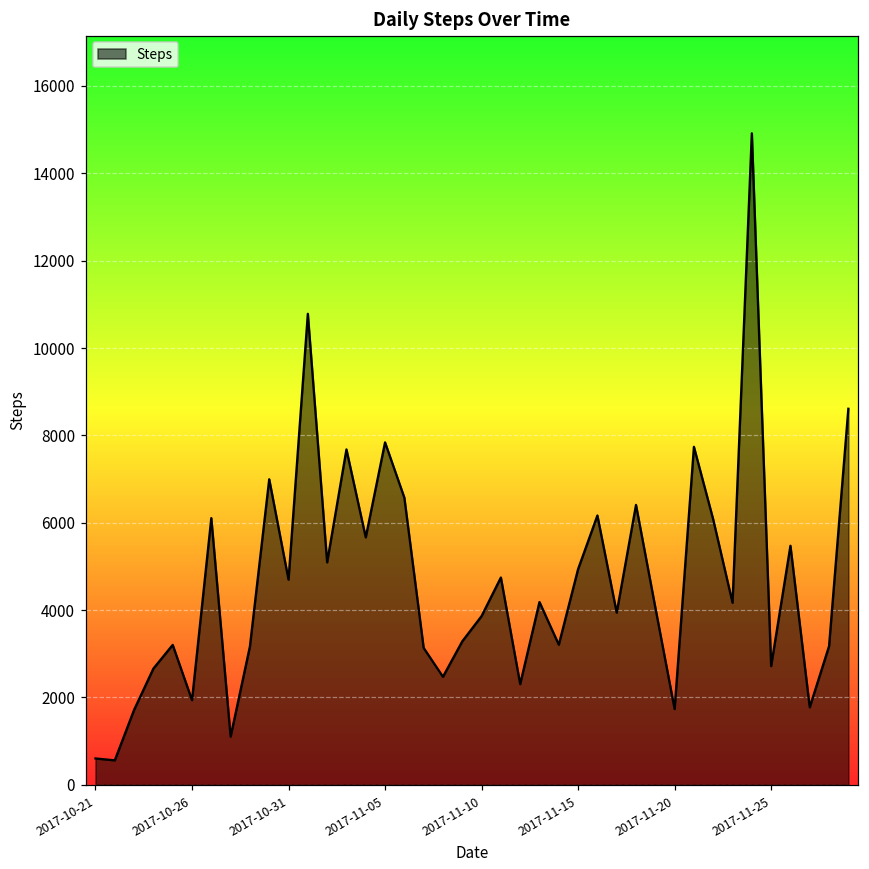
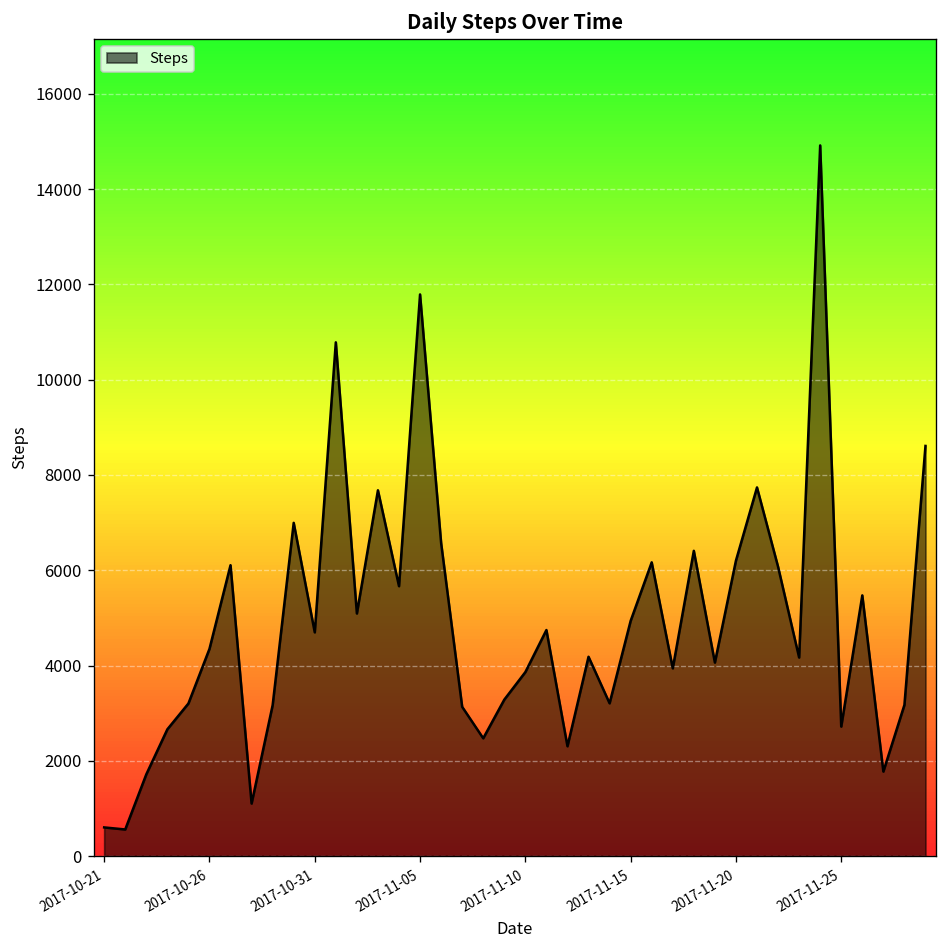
  {
    "2017-10-21": 600,
-   "2017-10-26": 1900,
+   "2017-10-26": 4400,
    "2017-10-31": 4700,
-   "2017-11-05": 7800,
+   "2017-11-05": 11800,
    "2017-11-10": 3900,
    "2017-11-15": 4900,
-   "2017-11-20": 1700,
+   "2017-11-20": 6200,
    "2017-11-25": 2700
  }
